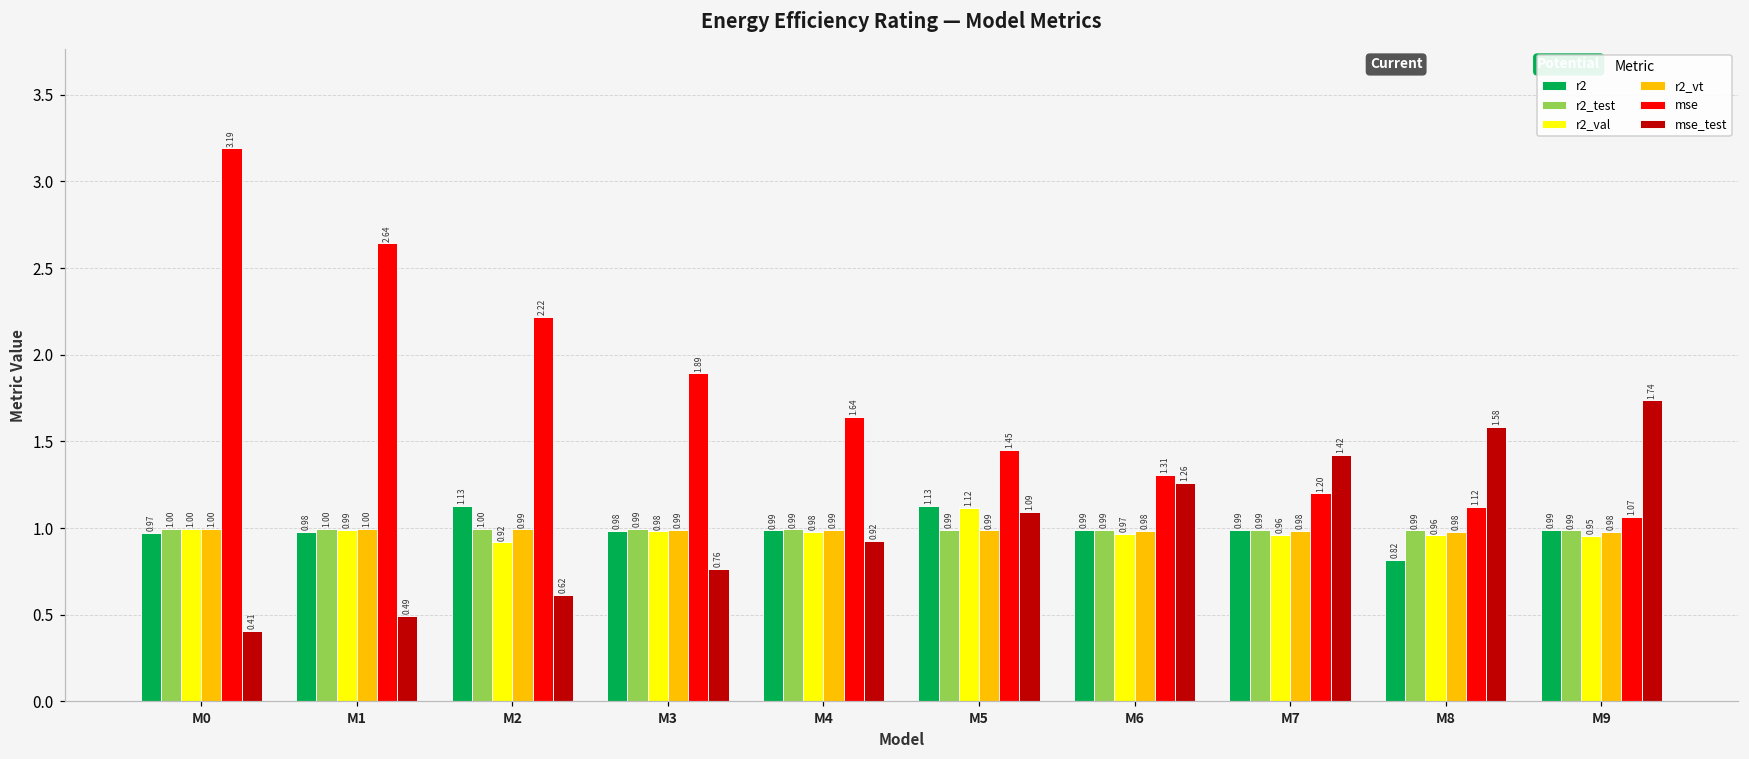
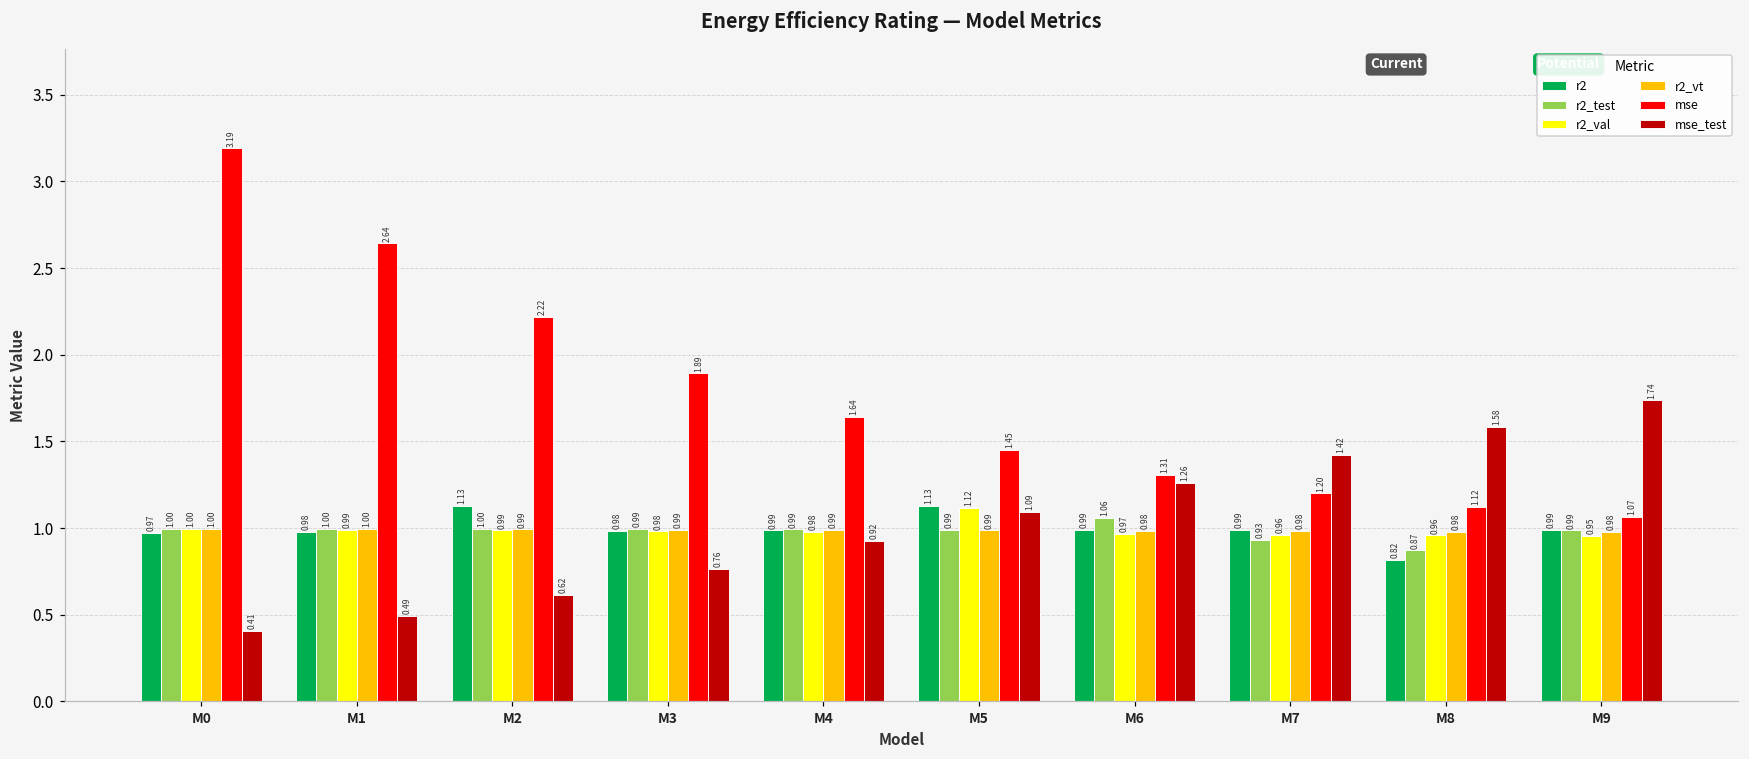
  {
    "r2": {
      "M0": 0.97,
      "M1": 0.98,
      "M2": 1.13,
      "M3": 0.98,
      "M4": 0.99,
      "M5": 1.13,
      "M6": 0.99,
      "M7": 0.99,
      "M8": 0.82,
      "M9": 0.99
    },
    "r2_test": {
      "M0": 1.00,
      "M1": 1.00,
      "M2": 1.00,
      "M3": 0.99,
      "M4": 0.99,
      "M5": 0.99,
-     "M6": 0.99,
-     "M7": 0.99,
-     "M8": 0.99,
+     "M6": 1.06,
+     "M7": 0.93,
+     "M8": 0.87,
      "M9": 0.99
    },
    "r2_val": {
      "M0": 1.00,
      "M1": 0.99,
-     "M2": 0.92,
+     "M2": 0.99,
      "M3": 0.98,
      "M4": 0.98,
      "M5": 1.12,
      "M6": 0.97,
      "M7": 0.96,
      "M8": 0.96,
      "M9": 0.95
    },
    "r2_vt": {
      "M0": 1.00,
      "M1": 1.00,
      "M2": 0.99,
      "M3": 0.99,
      "M4": 0.99,
      "M5": 0.99,
      "M6": 0.98,
      "M7": 0.98,
      "M8": 0.98,
      "M9": 0.98
    },
    "mse": {
      "M0": 3.19,
      "M1": 2.64,
      "M2": 2.22,
      "M3": 1.89,
      "M4": 1.64,
      "M5": 1.45,
      "M6": 1.31,
      "M7": 1.20,
      "M8": 1.12,
      "M9": 1.07
    },
    "mse_test": {
      "M0": 0.41,
      "M1": 0.49,
      "M2": 0.62,
      "M3": 0.76,
      "M4": 0.92,
      "M5": 1.09,
      "M6": 1.26,
      "M7": 1.42,
      "M8": 1.58,
      "M9": 1.74
    }
  }
